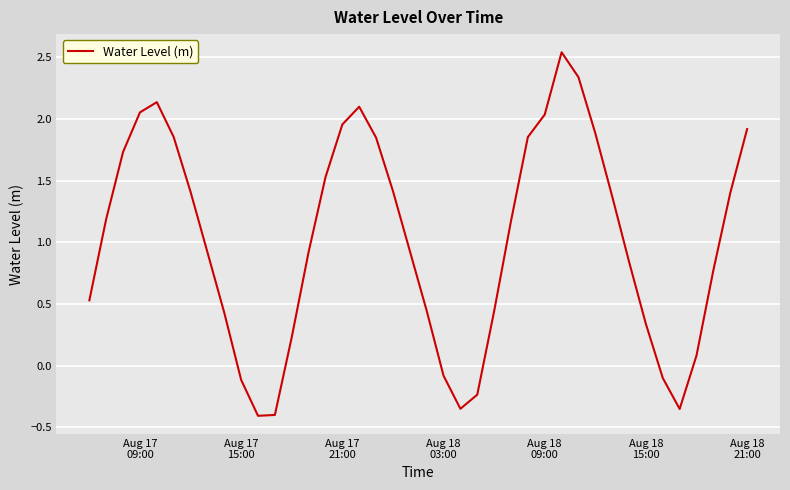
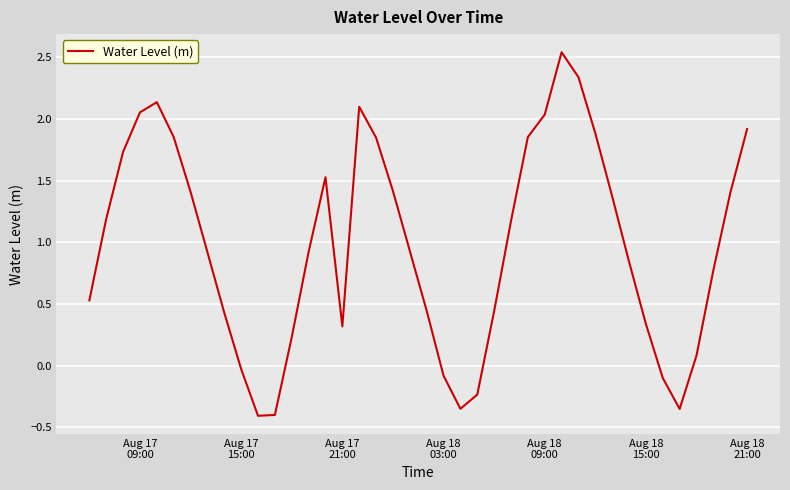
  {
    "Aug 17 09:00": 2.05,
-   "Aug 17 15:00": -0.12,
-   "Aug 17 21:00": 1.96,
+   "Aug 17 15:00": -0.03,
+   "Aug 17 21:00": 0.32,
    "Aug 18 03:00": -0.08,
    "Aug 18 09:00": 2.04,
    "Aug 18 15:00": 0.34,
    "Aug 18 21:00": 1.92
  }
